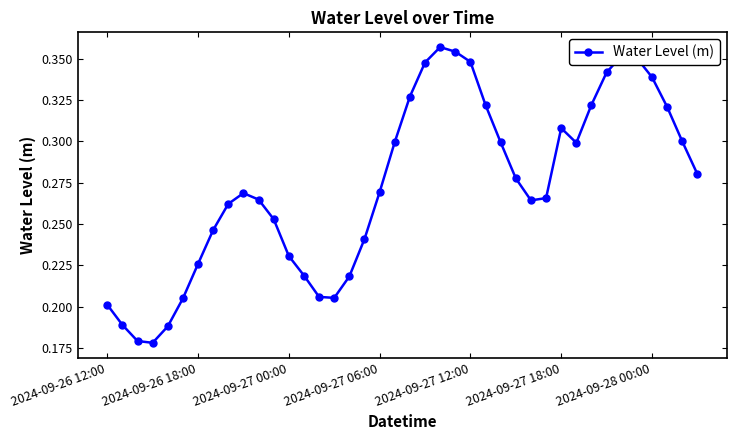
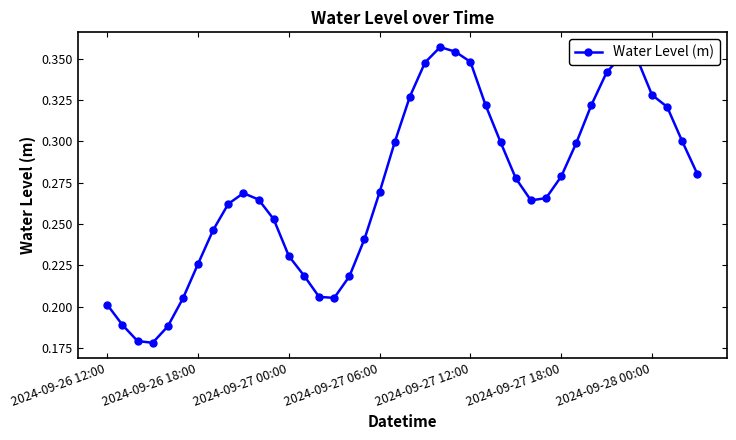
  {
    "2024-09-26 12:00": 0.201,
    "2024-09-26 18:00": 0.226,
    "2024-09-27 00:00": 0.231,
    "2024-09-27 06:00": 0.269,
    "2024-09-27 12:00": 0.348,
-   "2024-09-27 18:00": 0.308,
-   "2024-09-28 00:00": 0.339
+   "2024-09-27 18:00": 0.279,
+   "2024-09-28 00:00": 0.328
  }
